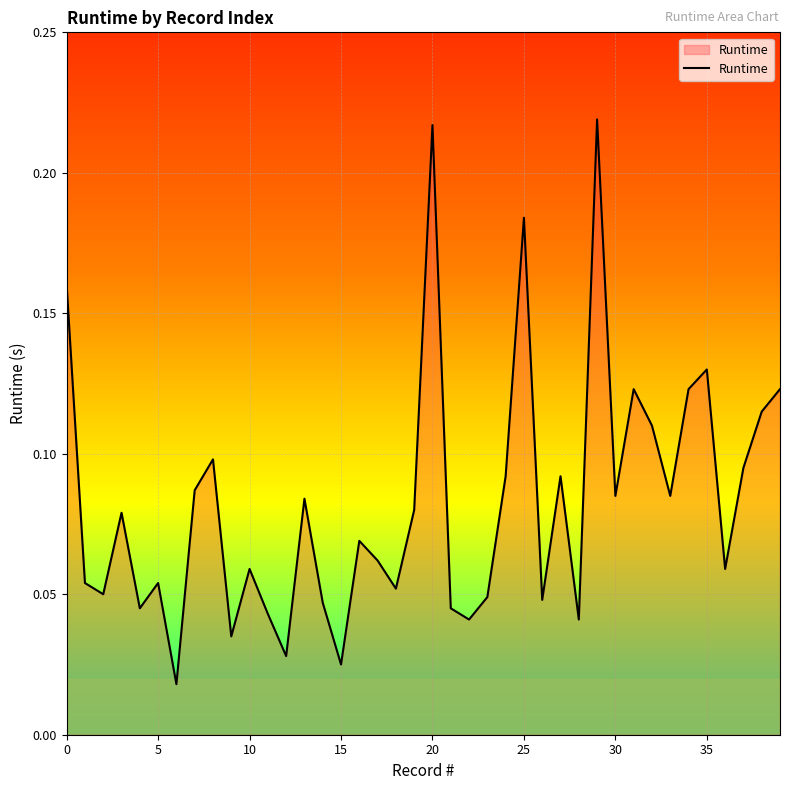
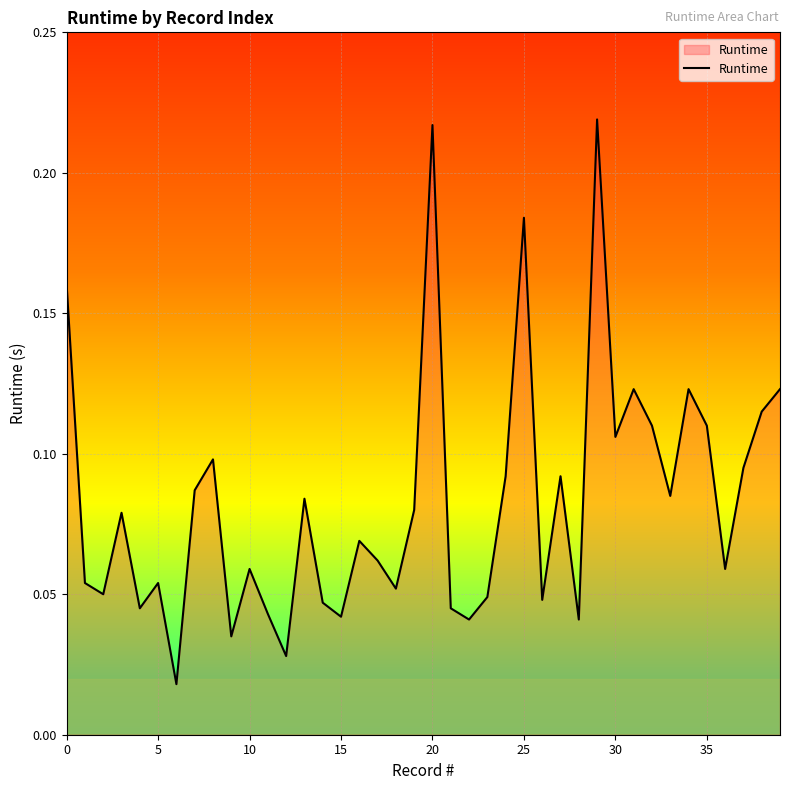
  {
    "0": 0.160,
    "5": 0.054,
    "10": 0.059,
-   "15": 0.025,
+   "15": 0.042,
    "20": 0.217,
    "25": 0.184,
-   "30": 0.085,
-   "35": 0.13
+   "30": 0.106,
+   "35": 0.11
  }
